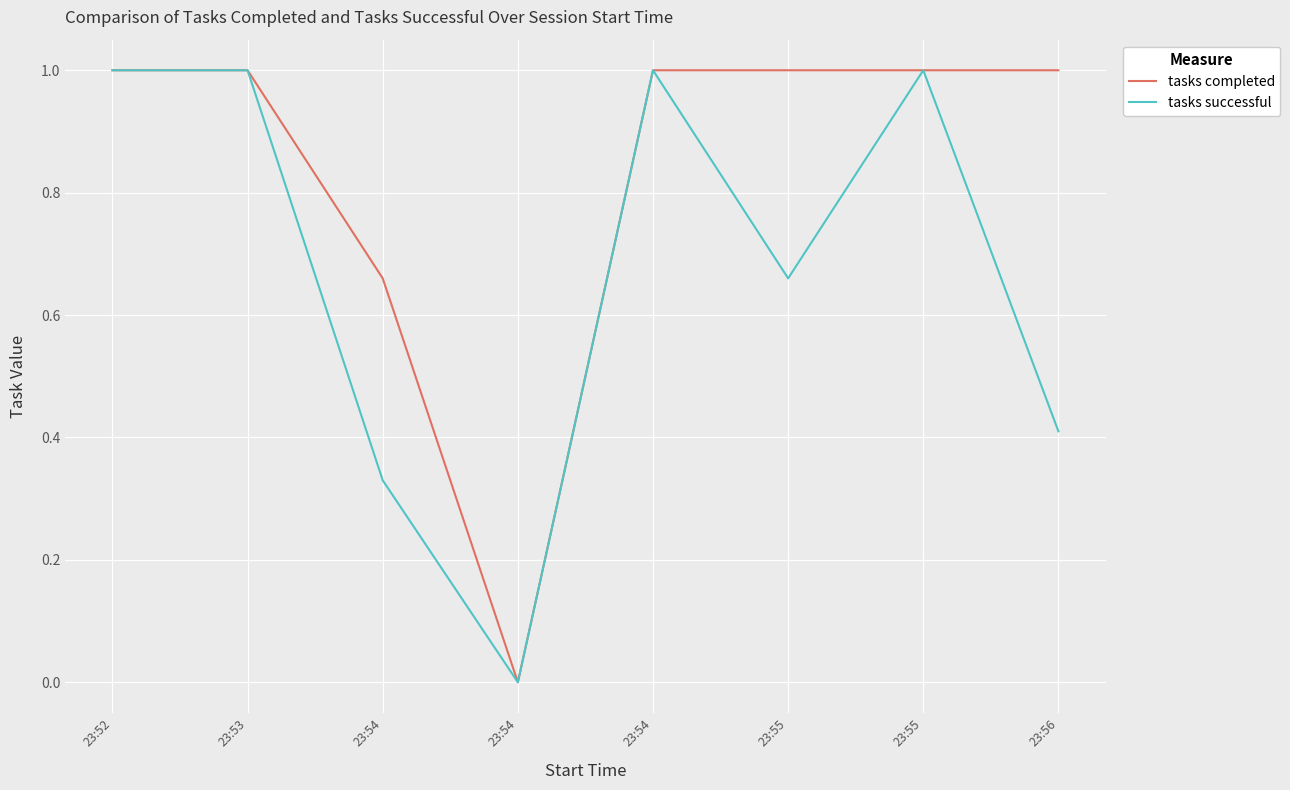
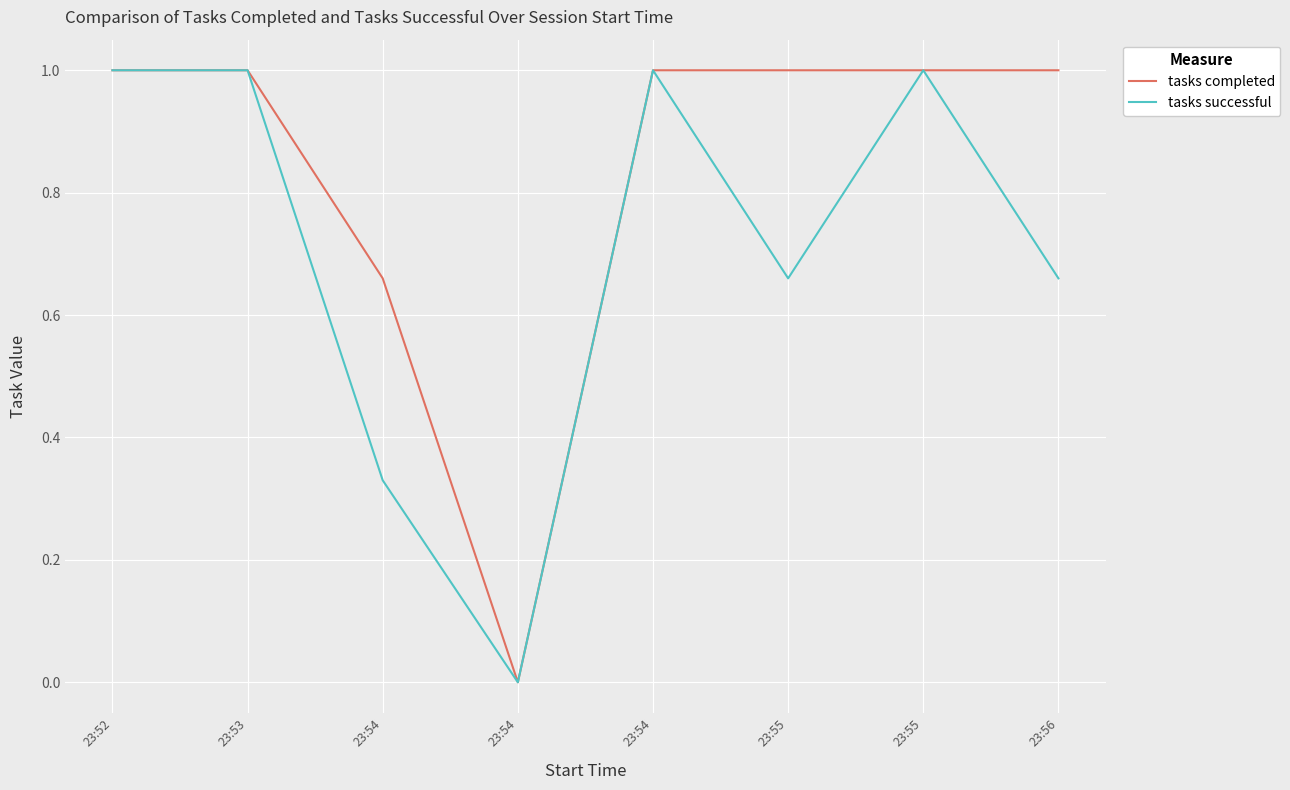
  {
    "tasks completed": {
      "23:56": 1.00
    },
    "tasks successful": {
-     "23:56": 0.41
+     "23:56": 0.66
    }
  }
